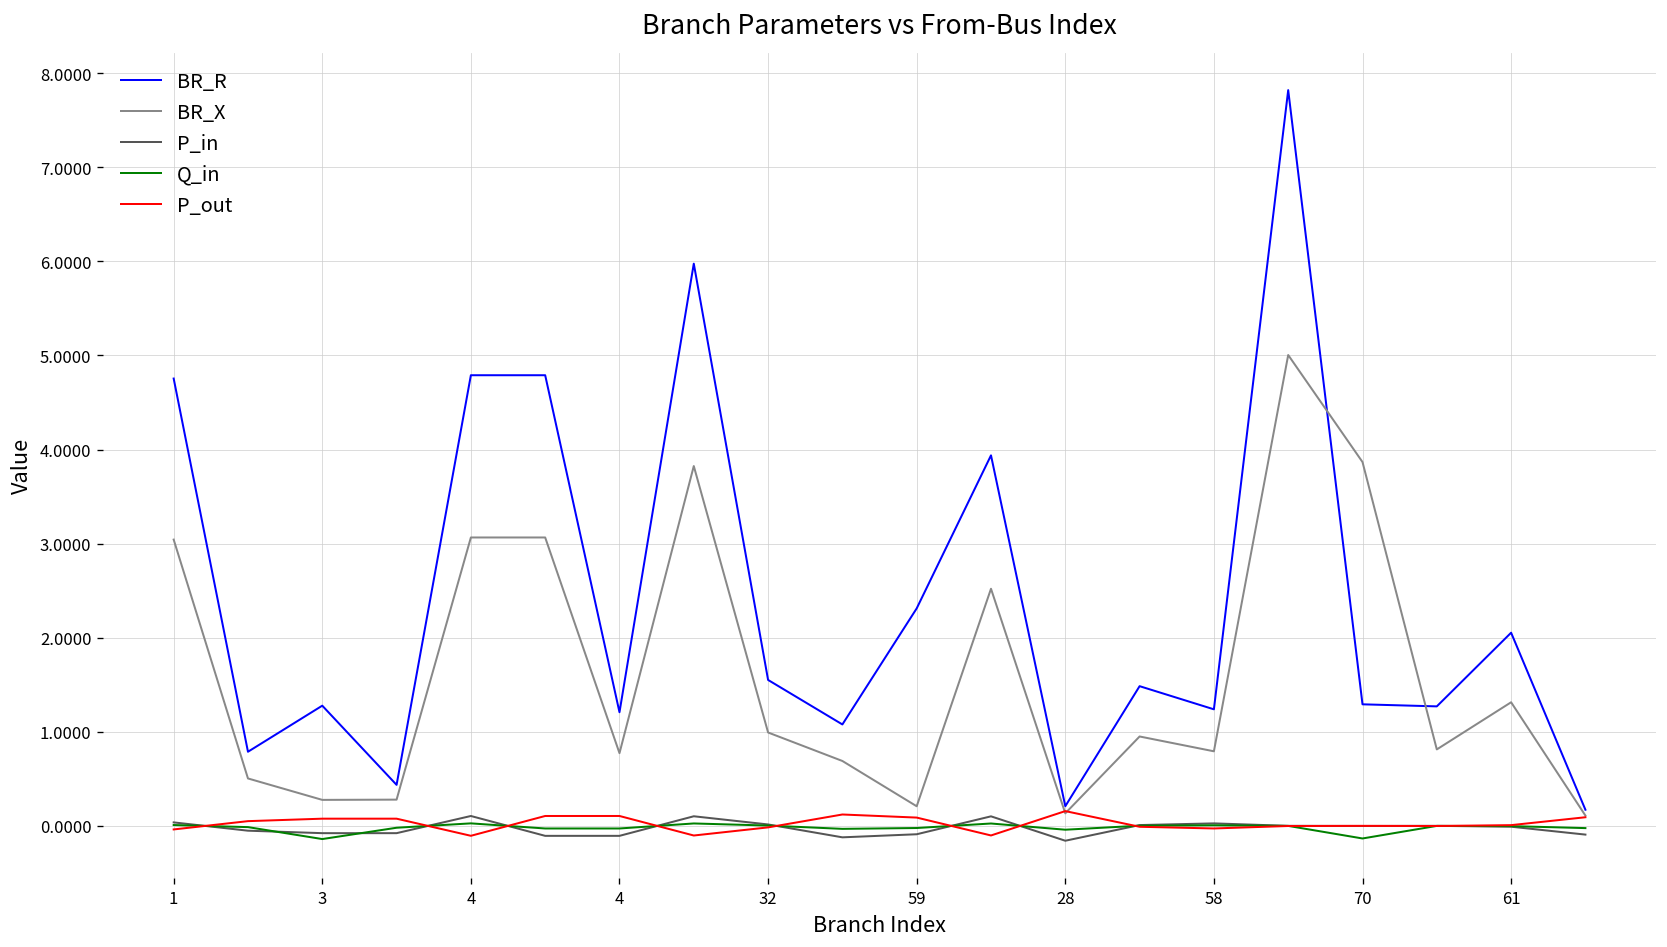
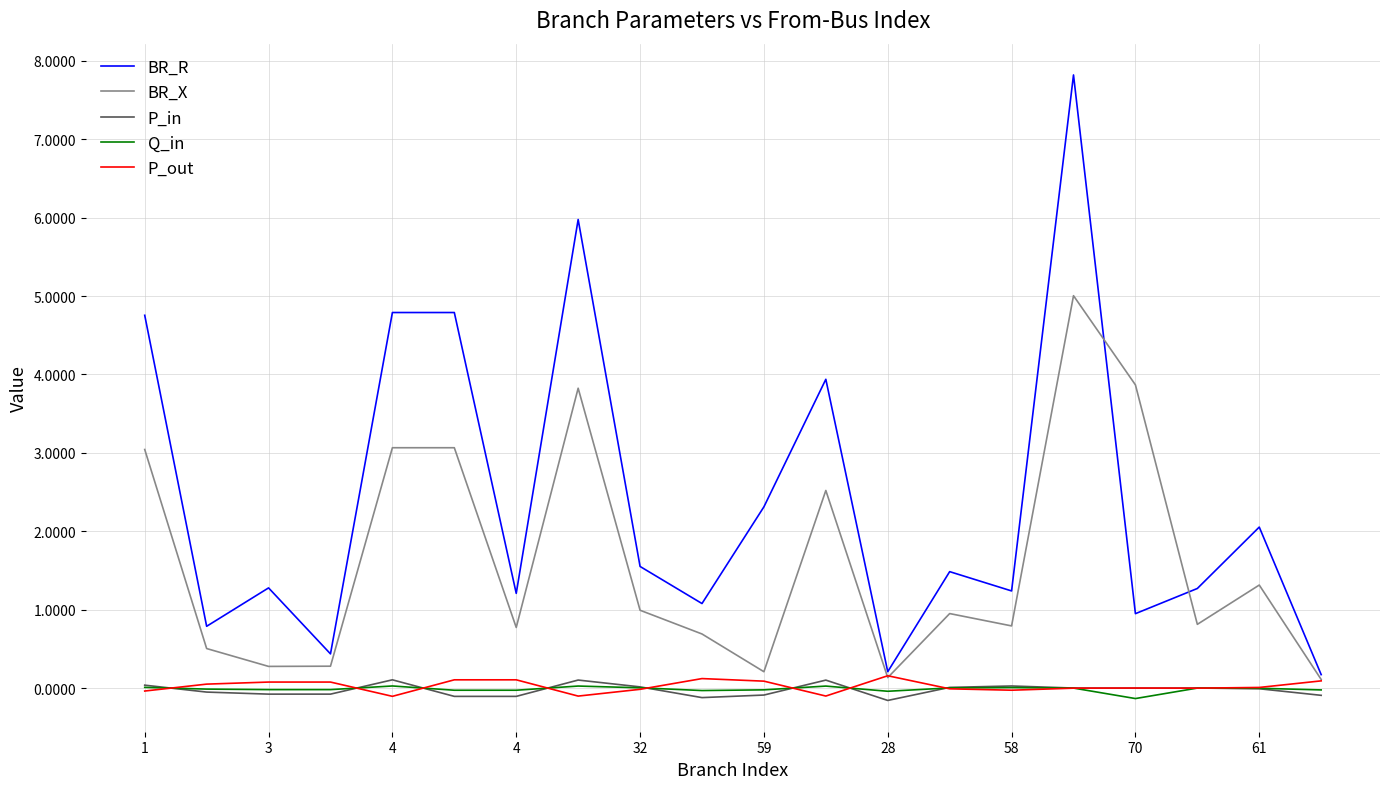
  {
    "BR_R": {
      "3": 1.3,
      "32": 1.6,
      "59": 2.3,
-     "70": 1.3
+     "70": 0.9
    },
    "BR_X": {
      "3": 0.3,
      "32": 1.0,
      "59": 0.2,
      "70": 3.9
    },
    "P_in": {
      "3": -0.1,
      "59": -0.1
    },
    "Q_in": {
-     "3": -0.1,
+     "3": 0.0,
      "59": 0.0,
      "70": -0.1
    },
    "P_out": {
      "3": 0.1,
      "59": 0.1
    }
  }
